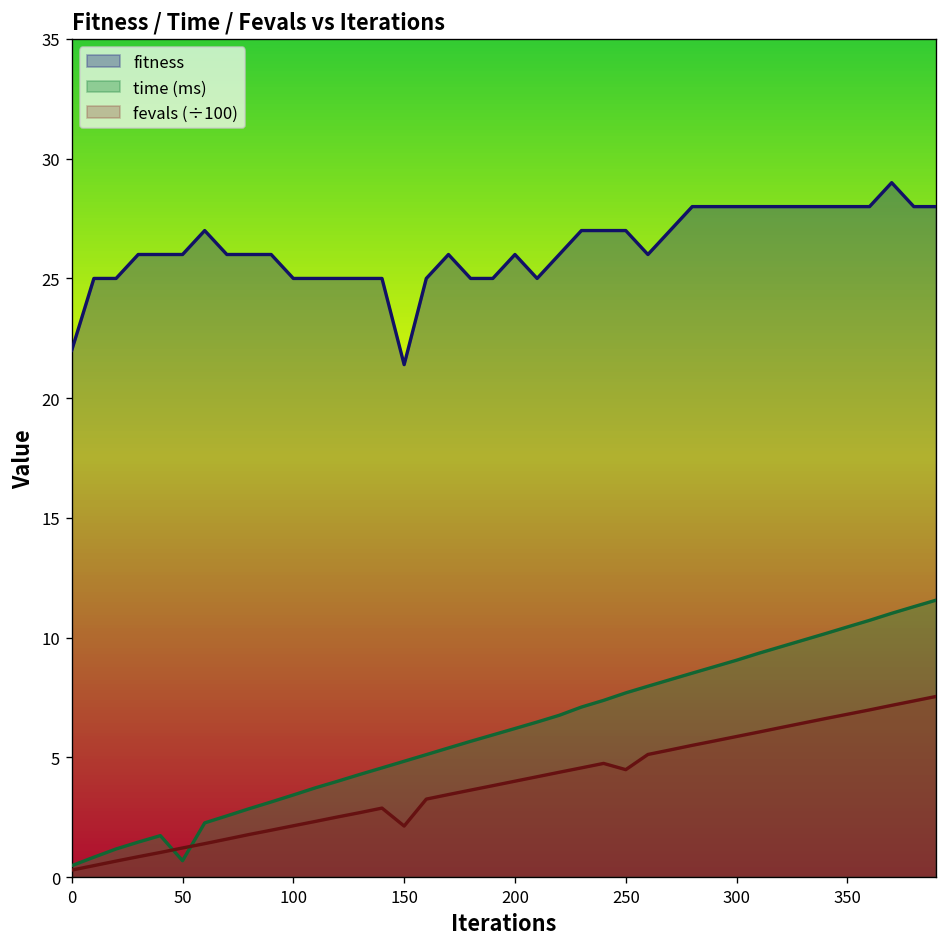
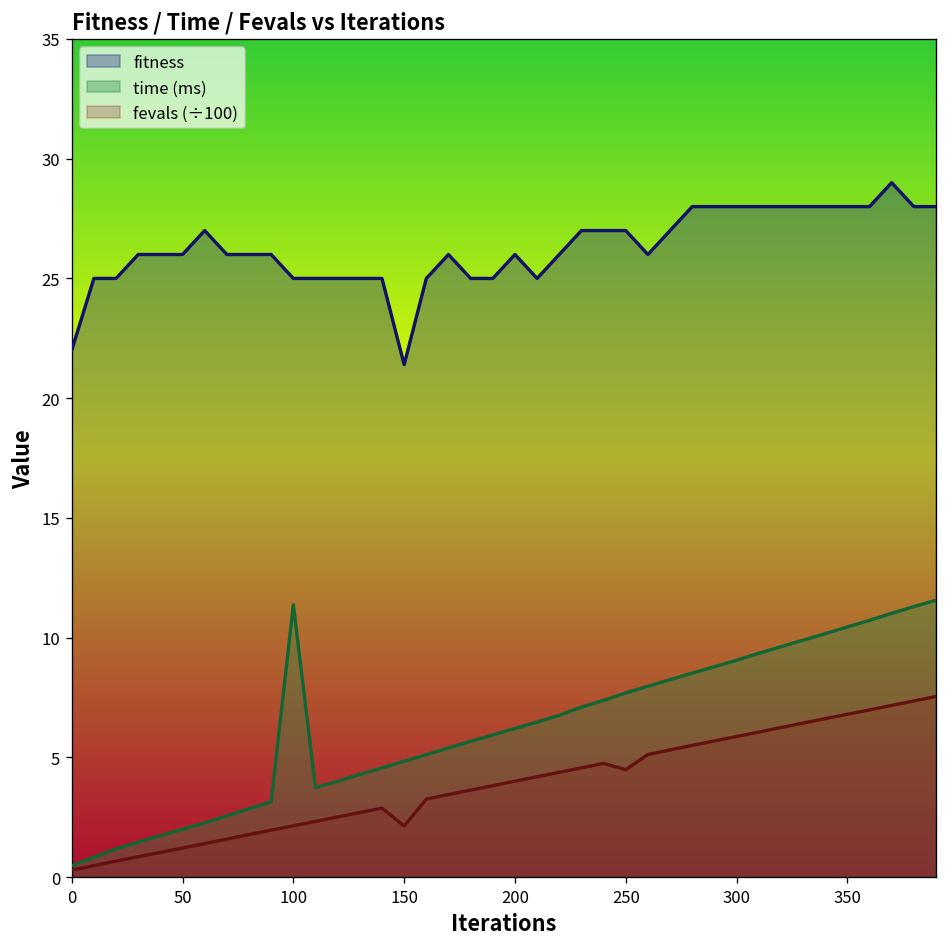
  {
    "fitness": {
      "0": 22.0,
      "50": 26.0,
      "100": 25.0,
      "150": 21.4,
      "200": 26.0,
      "250": 27.0,
      "300": 28.0,
      "350": 28.0
    },
    "time (ms)": {
      "0": 0.5,
-     "50": 0.7,
-     "100": 3.4,
+     "50": 2.0,
+     "100": 11.4,
      "150": 4.8,
      "200": 6.2,
      "250": 7.7,
      "300": 9.1,
      "350": 10.4
    },
    "fevals (÷100)": {
      "0": 0.3,
      "50": 1.2,
      "100": 2.1,
      "150": 2.1,
      "200": 4.0,
      "250": 4.5,
      "300": 5.9,
      "350": 6.8
    }
  }
